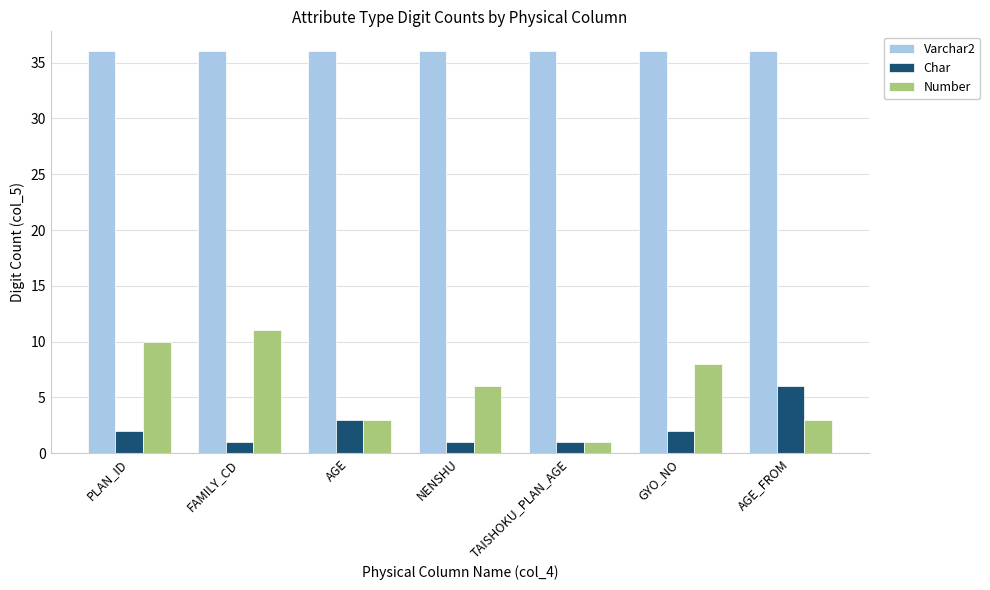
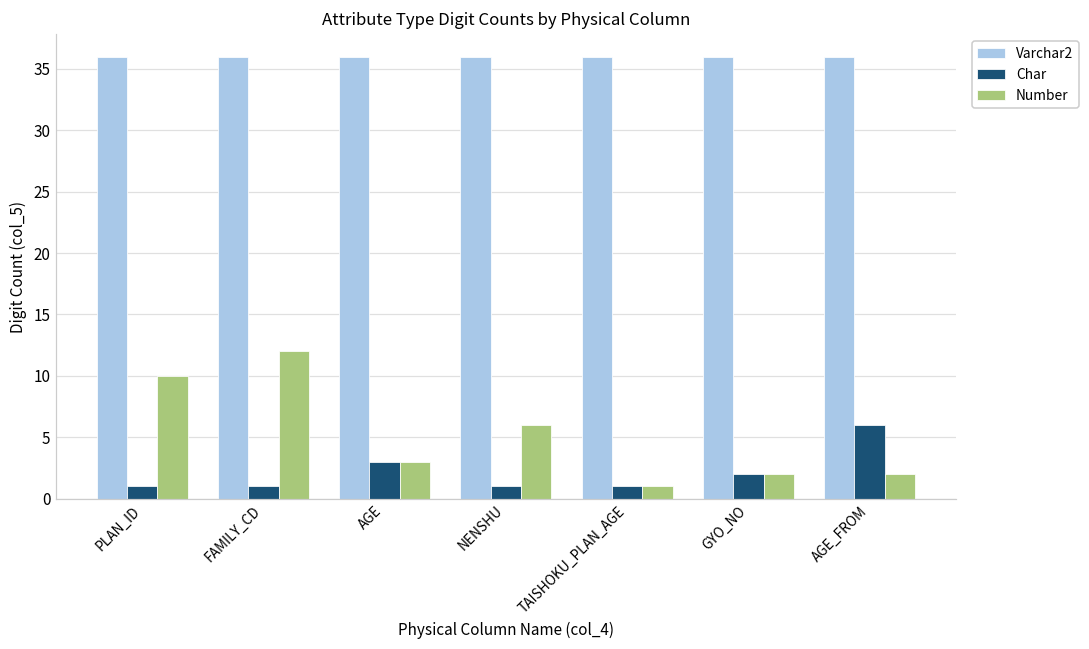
  {
    "Varchar2": {
      "PLAN_ID": 36,
      "FAMILY_CD": 36,
      "AGE": 36,
      "NENSHU": 36,
      "TAISHOKU_PLAN_AGE": 36,
      "GYO_NO": 36,
      "AGE_FROM": 36
    },
    "Char": {
-     "PLAN_ID": 2,
+     "PLAN_ID": 1,
      "FAMILY_CD": 1,
      "AGE": 3,
      "NENSHU": 1,
      "TAISHOKU_PLAN_AGE": 1,
      "GYO_NO": 2,
      "AGE_FROM": 6
    },
    "Number": {
      "PLAN_ID": 10,
-     "FAMILY_CD": 11,
+     "FAMILY_CD": 12,
      "AGE": 3,
      "NENSHU": 6,
      "TAISHOKU_PLAN_AGE": 1,
-     "GYO_NO": 8,
-     "AGE_FROM": 3
+     "GYO_NO": 2,
+     "AGE_FROM": 2
    }
  }
